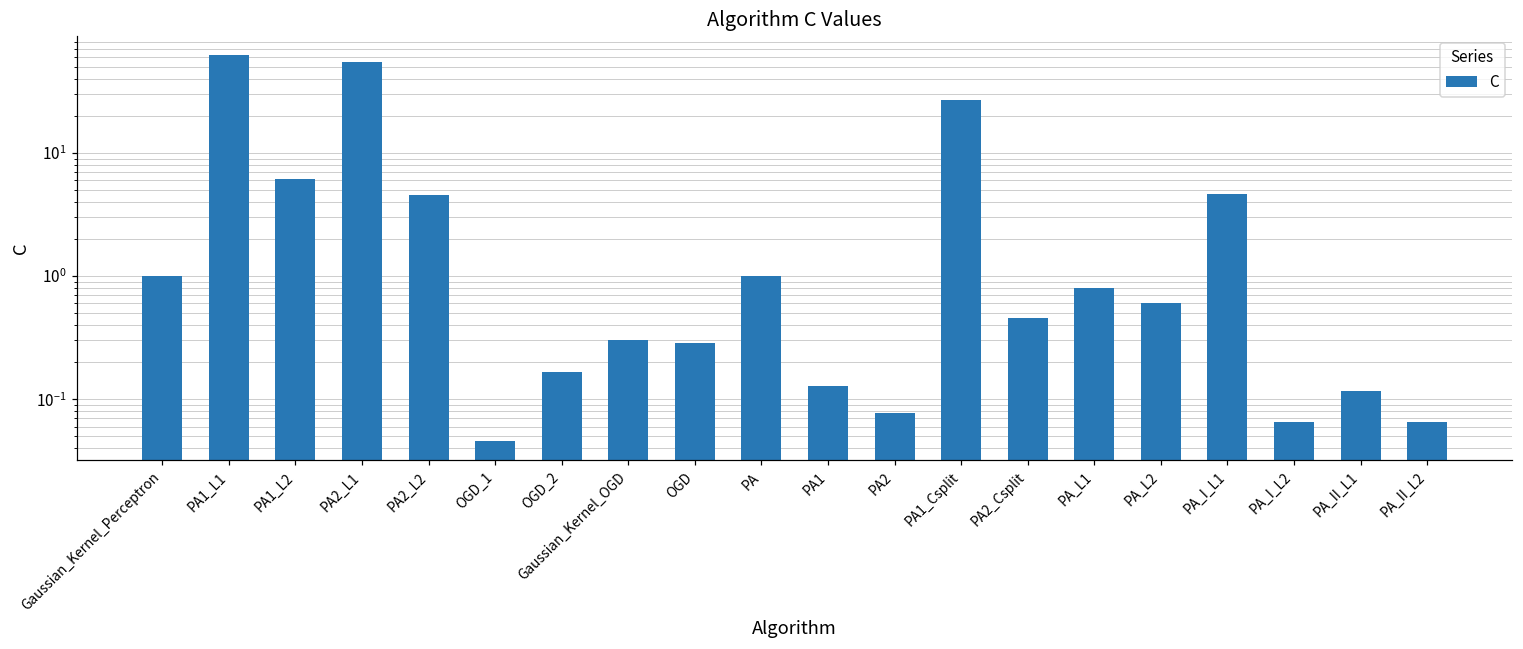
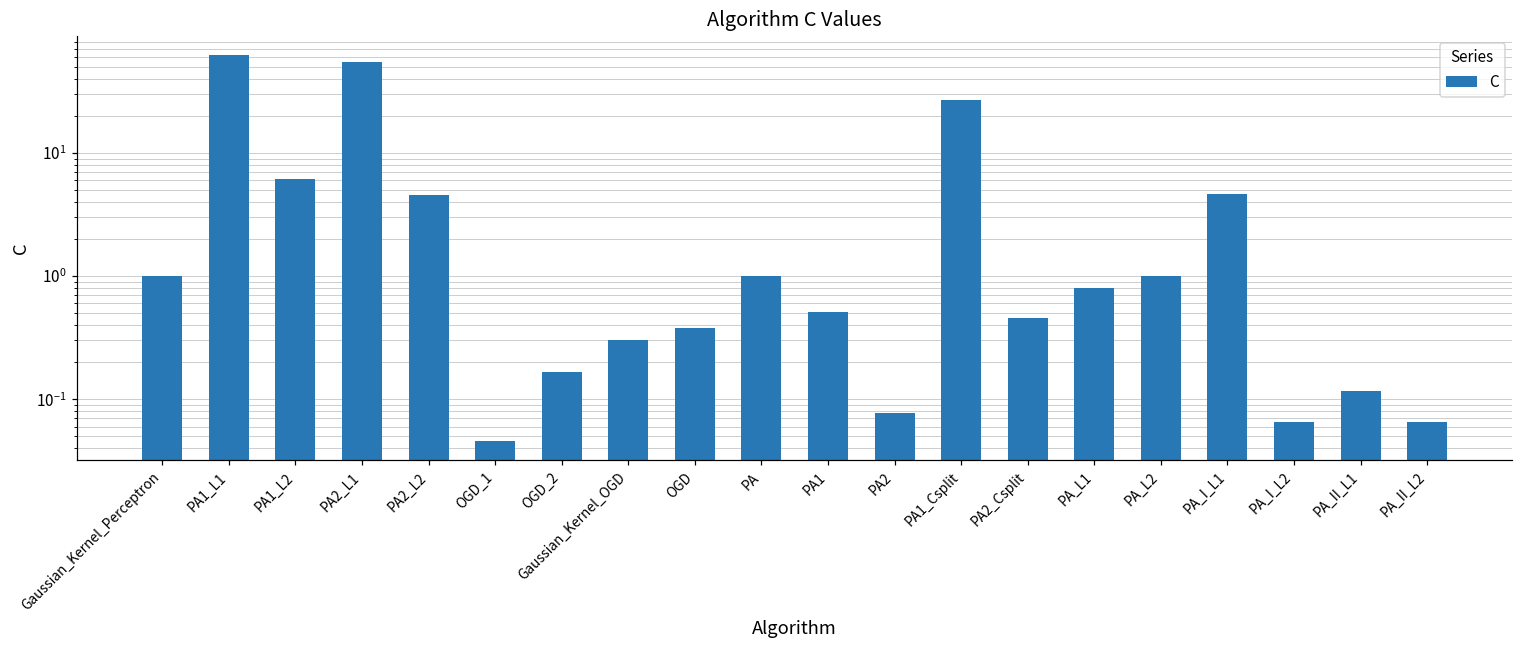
  {
    "Gaussian_Kernel_Perceptron": 1.0,
    "PA1_L1": 60,
    "PA1_L2": 6,
    "PA2_L1": 50,
    "PA2_L2": 4.5,
    "OGD_1": 0.046,
    "OGD_2": 0.17,
    "Gaussian_Kernel_OGD": 0.30,
-   "OGD": 0.28,
+   "OGD": 0.38,
    "PA": 1.0,
-   "PA1": 0.13,
+   "PA1": 0.5,
    "PA2": 0.08,
    "PA1_Csplit": 27,
    "PA2_Csplit": 0.46,
    "PA_L1": 0.8,
-   "PA_L2": 0.6,
+   "PA_L2": 1.0,
    "PA_I_L1": 4.7,
    "PA_I_L2": 0.07,
    "PA_II_L1": 0.12,
    "PA_II_L2": 0.07
  }
